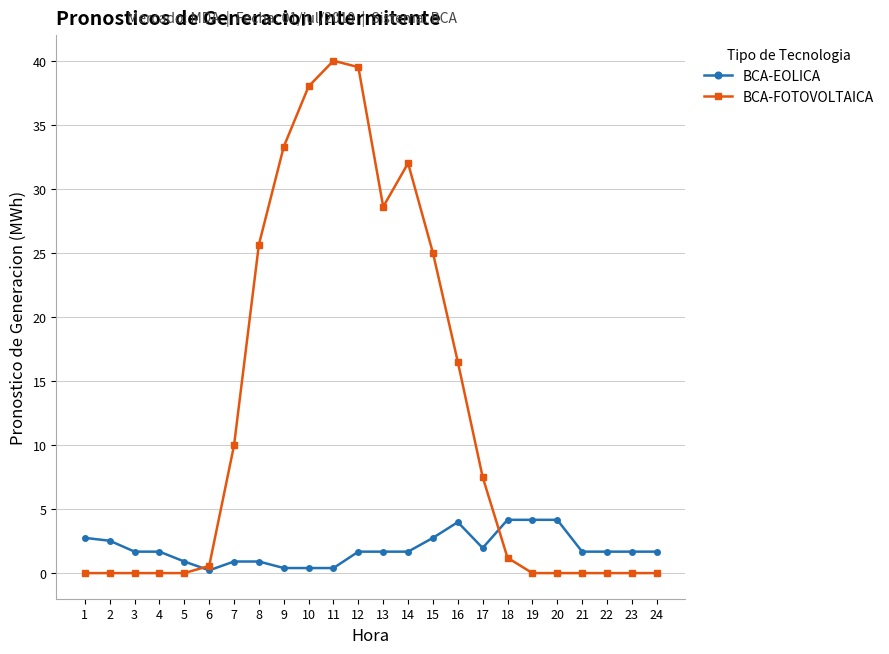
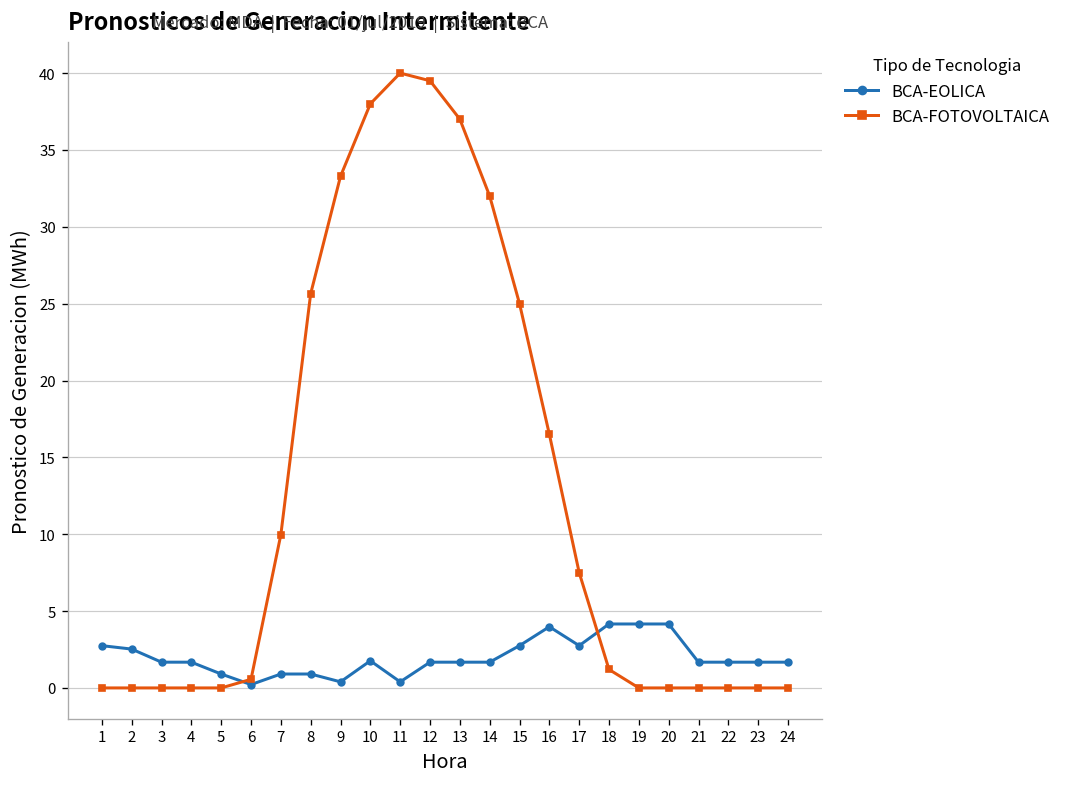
  {
    "BCA-EOLICA": {
      "1": 2.8,
      "2": 2.5,
      "3": 1.7,
      "4": 1.7,
      "5": 0.9,
      "6": 0.2,
      "7": 0.9,
      "8": 0.9,
      "9": 0.4,
-     "10": 0.4,
+     "10": 1.8,
      "11": 0.4,
      "12": 1.7,
      "13": 1.7,
      "14": 1.7,
      "15": 2.8,
      "16": 4.0,
-     "17": 2.0,
+     "17": 2.8,
      "18": 4.2,
      "19": 4.2,
      "20": 4.2,
      "21": 1.7,
      "22": 1.7,
      "23": 1.7,
      "24": 1.7
    },
    "BCA-FOTOVOLTAICA": {
      "1": 0.0,
      "2": 0.0,
      "3": 0.0,
      "4": 0.0,
      "5": 0.0,
      "6": 0.6,
      "7": 10.0,
      "8": 25.7,
      "9": 33.3,
      "10": 38.0,
      "11": 40.0,
      "12": 39.5,
-     "13": 28.6,
+     "13": 37.0,
      "14": 32.0,
      "15": 25.0,
      "16": 16.5,
      "17": 7.5,
      "18": 1.2,
      "19": 0.0,
      "20": 0.0,
      "21": 0.0,
      "22": 0.0,
      "23": 0.0,
      "24": 0.0
    }
  }
